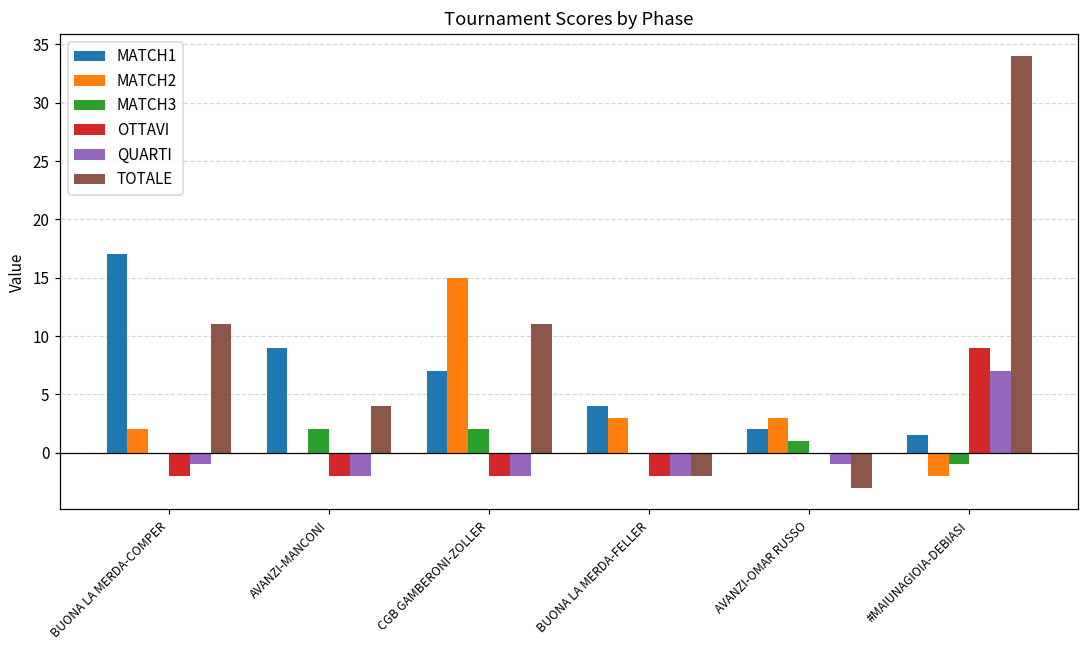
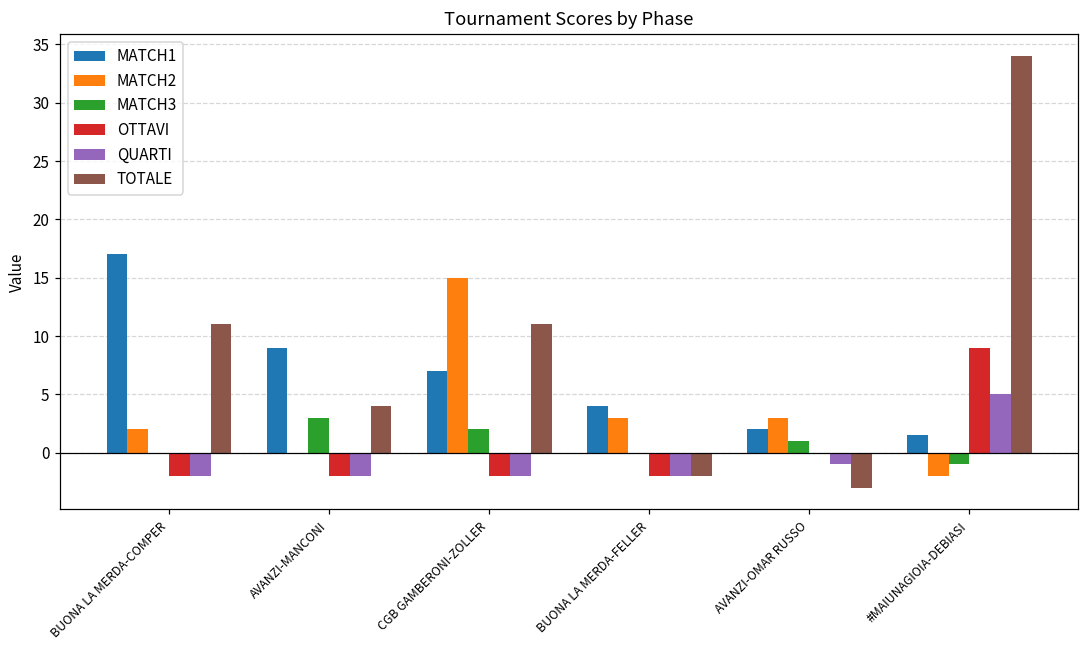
  {
    "MATCH1": {
      "BUONA LA MERDA-COMPER": 17,
      "AVANZI-MANCONI": 9,
      "CGB GAMBERONI-ZOLLER": 7,
      "BUONA LA MERDA-FELLER": 4,
      "AVANZI-OMAR RUSSO": 2,
      "#MAIUNAGIOIA-DEBIASI": 1.5
    },
    "MATCH2": {
      "BUONA LA MERDA-COMPER": 2,
      "AVANZI-MANCONI": 0,
      "CGB GAMBERONI-ZOLLER": 15,
      "BUONA LA MERDA-FELLER": 3,
      "AVANZI-OMAR RUSSO": 3,
      "#MAIUNAGIOIA-DEBIASI": -2
    },
    "MATCH3": {
      "BUONA LA MERDA-COMPER": 0,
-     "AVANZI-MANCONI": 2,
+     "AVANZI-MANCONI": 3,
      "CGB GAMBERONI-ZOLLER": 2,
      "BUONA LA MERDA-FELLER": 0,
      "AVANZI-OMAR RUSSO": 1,
      "#MAIUNAGIOIA-DEBIASI": -1
    },
    "OTTAVI": {
      "BUONA LA MERDA-COMPER": -2,
      "AVANZI-MANCONI": -2,
      "CGB GAMBERONI-ZOLLER": -2,
      "BUONA LA MERDA-FELLER": -2,
      "AVANZI-OMAR RUSSO": 0,
      "#MAIUNAGIOIA-DEBIASI": 9
    },
    "QUARTI": {
-     "BUONA LA MERDA-COMPER": -1,
+     "BUONA LA MERDA-COMPER": -2,
      "AVANZI-MANCONI": -2,
      "CGB GAMBERONI-ZOLLER": -2,
      "BUONA LA MERDA-FELLER": -2,
      "AVANZI-OMAR RUSSO": -1,
-     "#MAIUNAGIOIA-DEBIASI": 7
+     "#MAIUNAGIOIA-DEBIASI": 5
    },
    "TOTALE": {
      "BUONA LA MERDA-COMPER": 11,
      "AVANZI-MANCONI": 4,
      "CGB GAMBERONI-ZOLLER": 11,
      "BUONA LA MERDA-FELLER": -2,
      "AVANZI-OMAR RUSSO": -3,
      "#MAIUNAGIOIA-DEBIASI": 34
    }
  }
